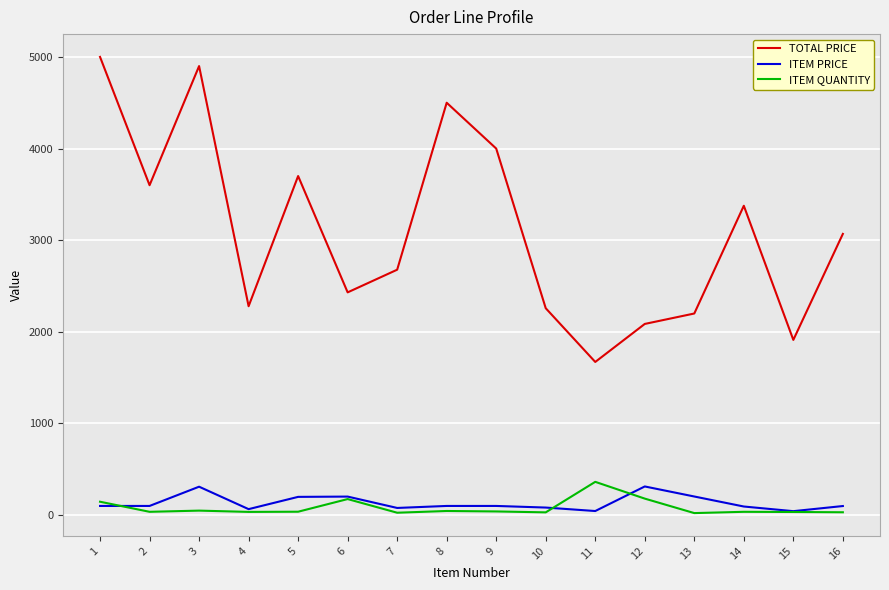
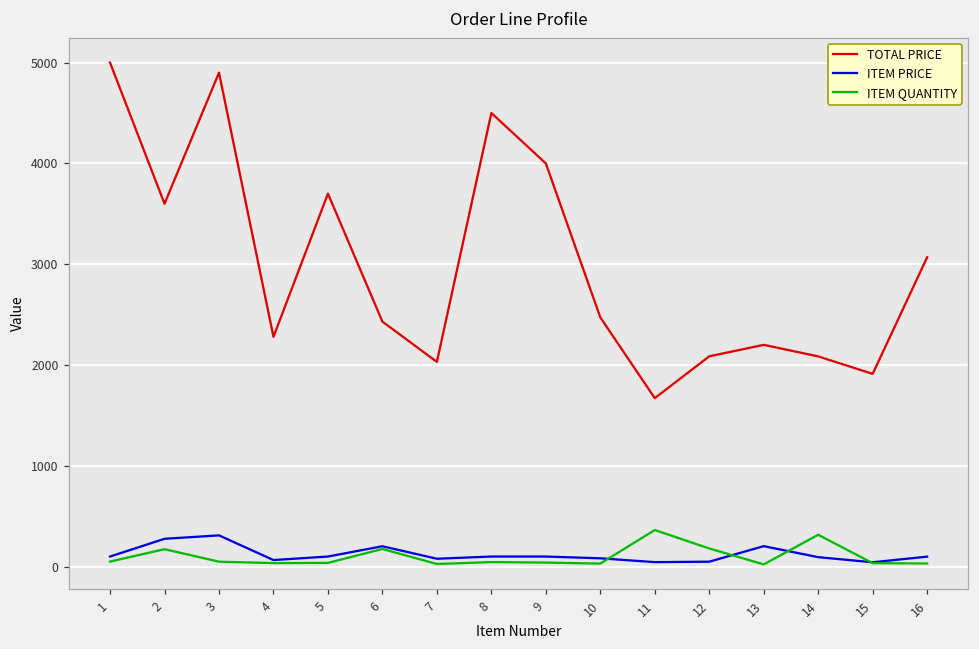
  {
    "TOTAL PRICE": {
      "1": 5000,
      "2": 3600,
      "3": 4900,
      "4": 2300,
      "5": 3700,
      "6": 2400,
-     "7": 2700,
+     "7": 2000,
      "8": 4500,
      "9": 4000,
-     "10": 2300,
+     "10": 2500,
      "11": 1700,
      "12": 2100,
      "13": 2200,
-     "14": 3400,
+     "14": 2100,
      "15": 1900,
      "16": 3100
    },
    "ITEM PRICE": {
      "1": 100,
-     "2": 100,
+     "2": 300,
      "3": 300,
      "4": 100,
-     "5": 200,
+     "5": 100,
      "7": 100,
      "8": 100,
      "9": 100,
      "10": 100,
      "11": 0,
-     "12": 300,
+     "12": 0,
      "13": 200,
      "14": 100,
      "16": 100
    },
    "ITEM QUANTITY": {
-     "1": 150,
-     "2": 0,
+     "1": 50,
+     "2": 200,
      "3": 0,
      "4": 0,
      "5": 0,
      "7": 0,
      "8": 0,
      "9": 0,
      "10": 0,
      "11": 400,
      "12": 200,
      "13": 0,
-     "14": 0,
+     "14": 300,
      "16": 0
    }
  }
